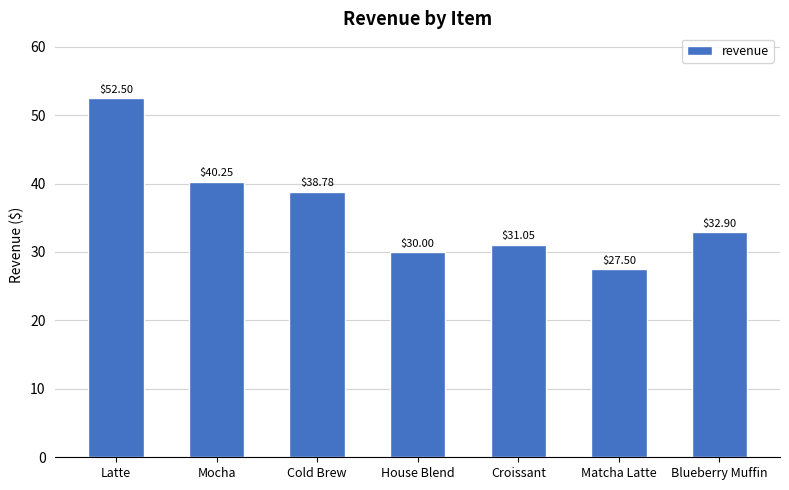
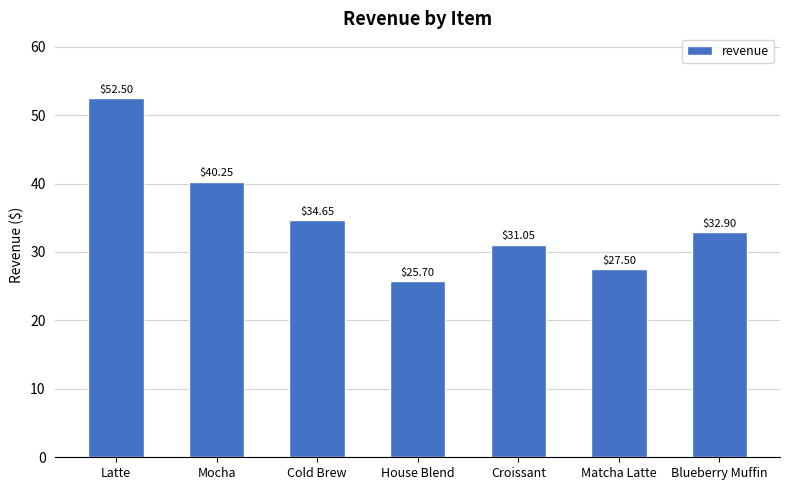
  {
    "Latte": "$52.50",
    "Mocha": "$40.25",
-   "Cold Brew": "$38.78",
-   "House Blend": "$30.00",
+   "Cold Brew": "$34.65",
+   "House Blend": "$25.70",
    "Croissant": "$31.05",
    "Matcha Latte": "$27.50",
    "Blueberry Muffin": "$32.90"
  }
